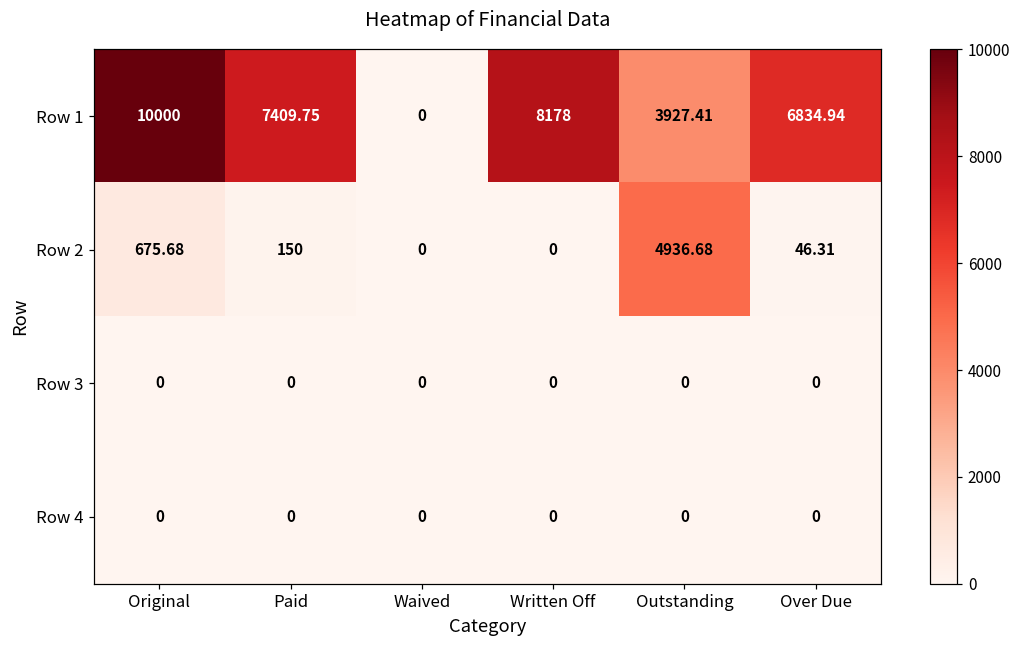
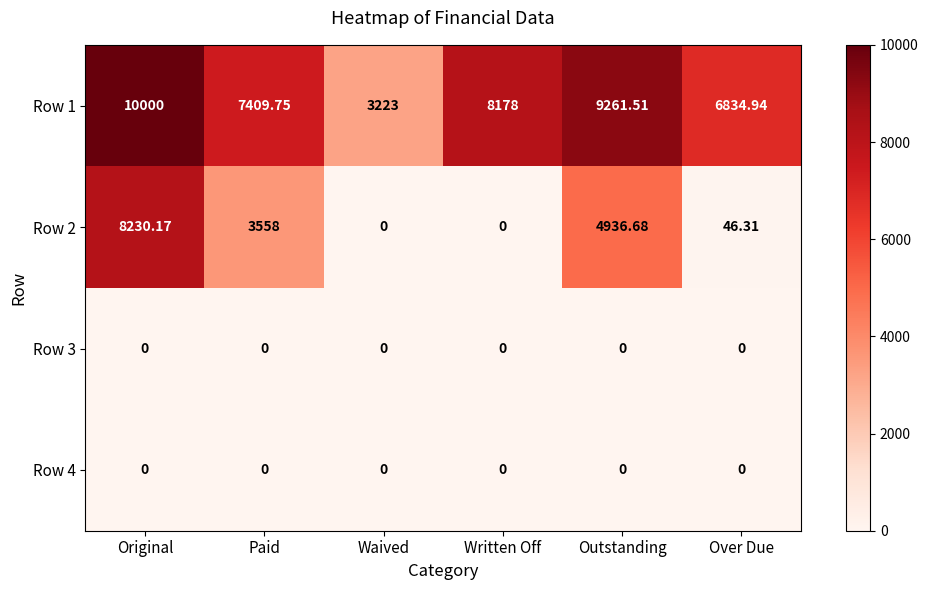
  {
    "Row 1": {
      "Original": 10000,
      "Paid": 7409.75,
-     "Waived": 0,
+     "Waived": 3223,
      "Written Off": 8178,
-     "Outstanding": 3927.41,
+     "Outstanding": 9261.51,
      "Over Due": 6834.94
    },
    "Row 2": {
-     "Original": 675.68,
-     "Paid": 150,
+     "Original": 8230.17,
+     "Paid": 3558,
      "Waived": 0,
      "Written Off": 0,
      "Outstanding": 4936.68,
      "Over Due": 46.31
    },
    "Row 3": {
      "Original": 0,
      "Paid": 0,
      "Waived": 0,
      "Written Off": 0,
      "Outstanding": 0,
      "Over Due": 0
    },
    "Row 4": {
      "Original": 0,
      "Paid": 0,
      "Waived": 0,
      "Written Off": 0,
      "Outstanding": 0,
      "Over Due": 0
    }
  }
